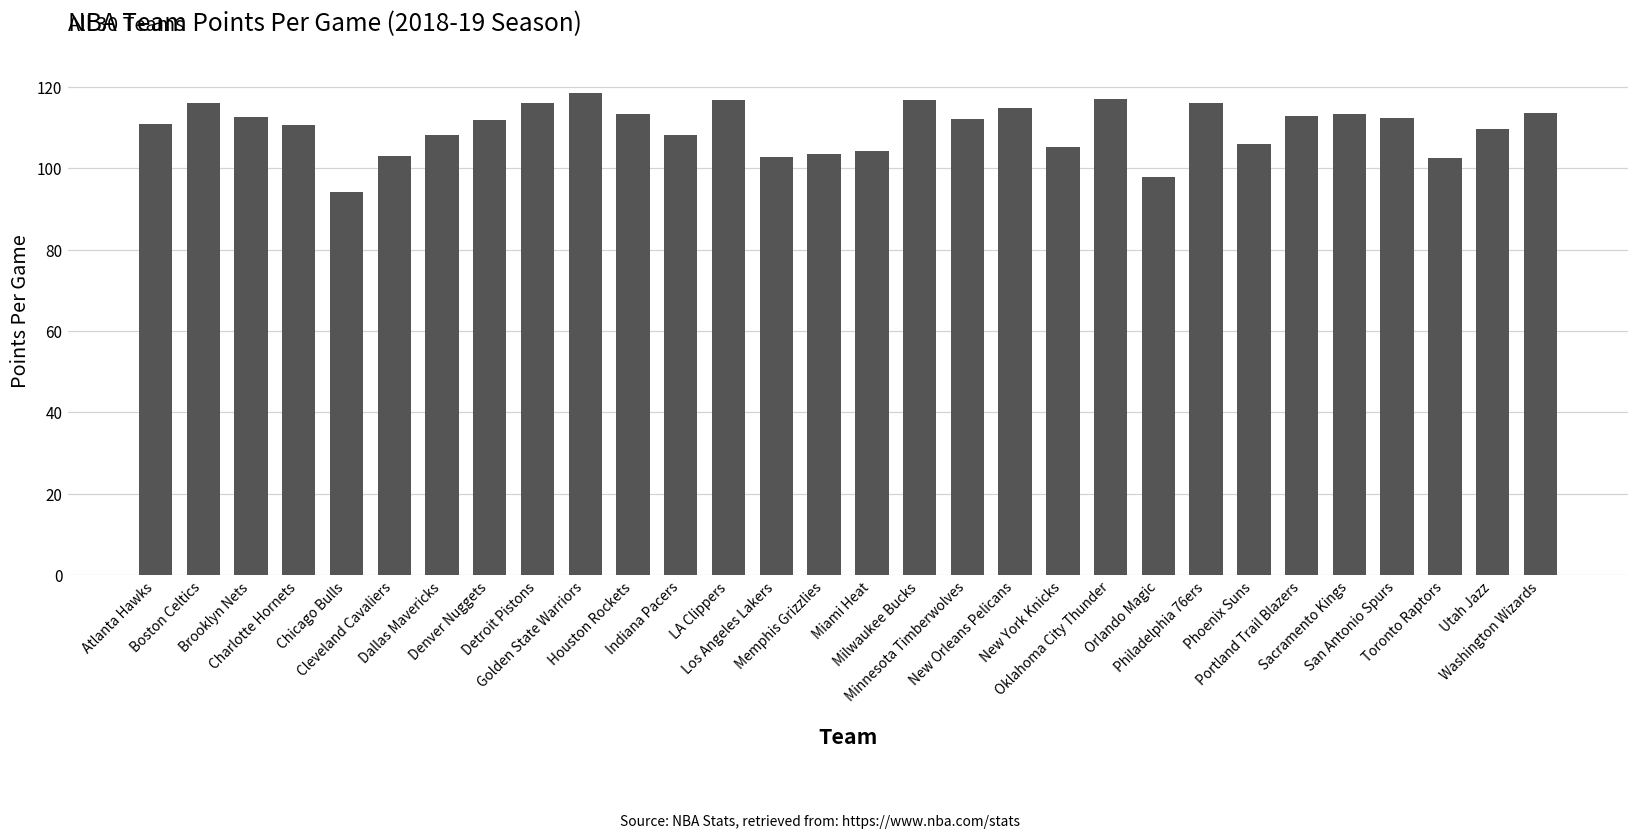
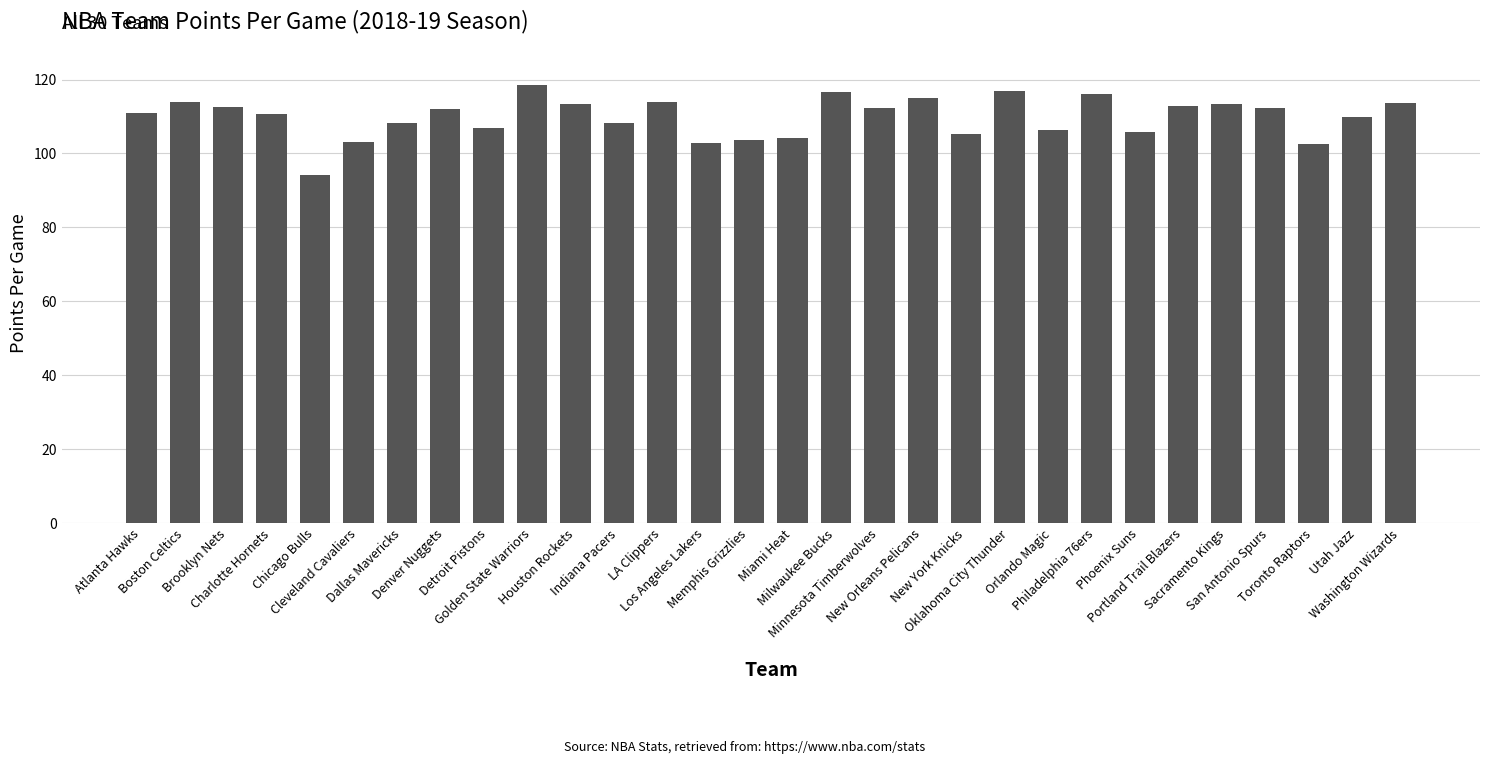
  {
    "Atlanta Hawks": 111,
-   "Boston Celtics": 116,
+   "Boston Celtics": 114,
    "Brooklyn Nets": 113,
    "Charlotte Hornets": 111,
    "Chicago Bulls": 94,
    "Cleveland Cavaliers": 103,
    "Dallas Mavericks": 108,
    "Denver Nuggets": 112,
-   "Detroit Pistons": 116,
+   "Detroit Pistons": 107,
    "Golden State Warriors": 119,
    "Houston Rockets": 113,
    "Indiana Pacers": 108,
-   "LA Clippers": 117,
+   "LA Clippers": 114,
    "Los Angeles Lakers": 103,
    "Memphis Grizzlies": 104,
    "Miami Heat": 104,
    "Milwaukee Bucks": 117,
    "Minnesota Timberwolves": 112,
    "New Orleans Pelicans": 115,
    "New York Knicks": 105,
    "Oklahoma City Thunder": 117,
-   "Orlando Magic": 98,
+   "Orlando Magic": 106,
    "Philadelphia 76ers": 116,
    "Phoenix Suns": 106,
    "Portland Trail Blazers": 113,
    "Sacramento Kings": 113,
    "San Antonio Spurs": 112,
    "Toronto Raptors": 103,
    "Utah Jazz": 110,
    "Washington Wizards": 114
  }
